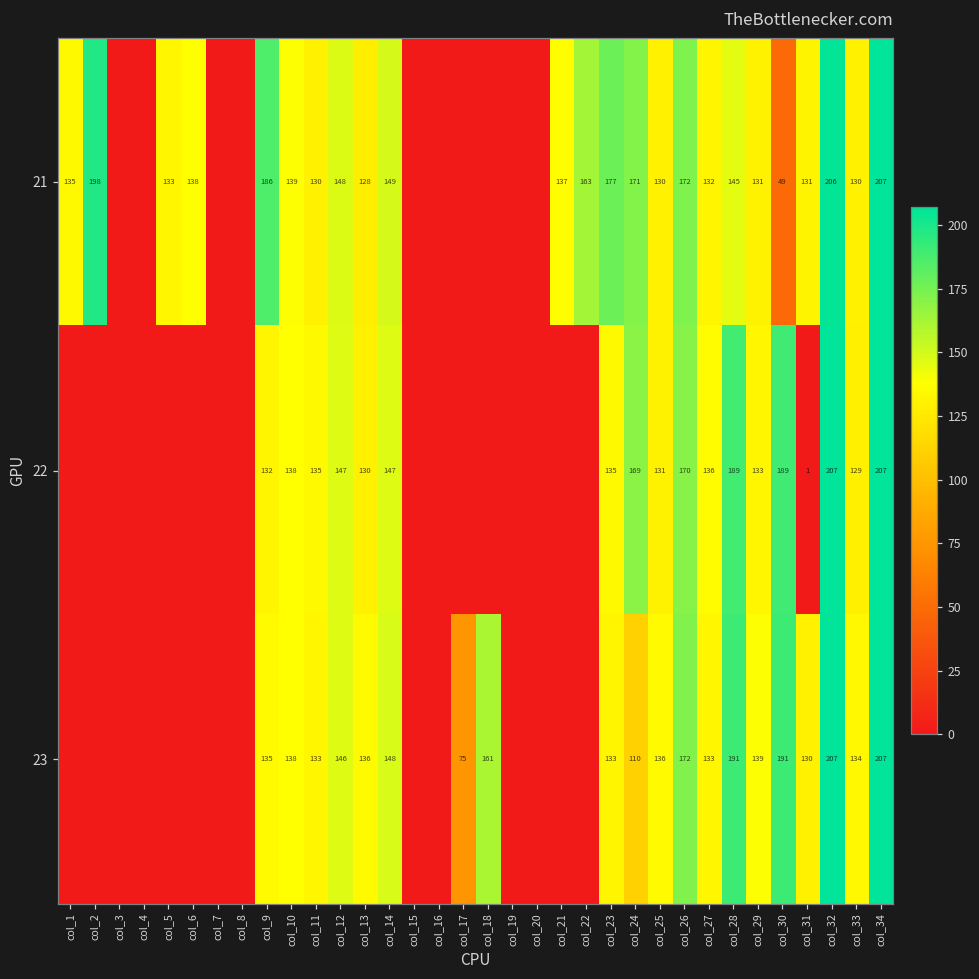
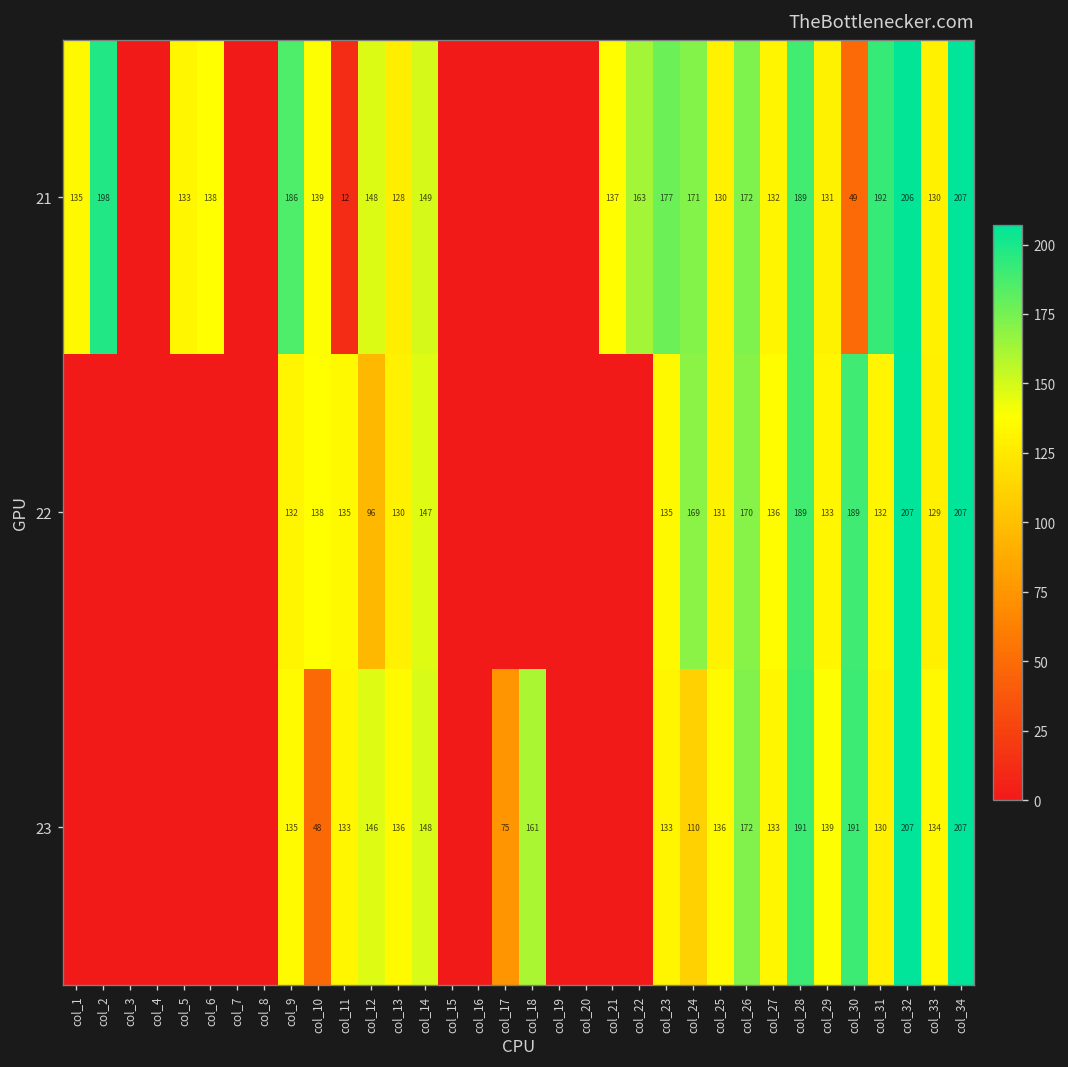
  {
    "21": {
      "col_1": 135,
      "col_2": 198,
      "col_5": 133,
      "col_6": 138,
      "col_9": 186,
      "col_10": 139,
-     "col_11": 130,
+     "col_11": 12,
      "col_12": 148,
      "col_13": 128,
      "col_14": 149,
      "col_21": 137,
      "col_22": 163,
      "col_23": 177,
      "col_24": 171,
      "col_25": 130,
      "col_26": 172,
      "col_27": 132,
-     "col_28": 145,
+     "col_28": 189,
      "col_29": 131,
      "col_30": 49,
-     "col_31": 131,
+     "col_31": 192,
      "col_32": 206,
      "col_33": 130,
      "col_34": 207
    },
    "22": {
      "col_9": 132,
      "col_10": 138,
      "col_11": 135,
-     "col_12": 147,
+     "col_12": 96,
      "col_13": 130,
      "col_14": 147,
      "col_23": 135,
      "col_24": 169,
      "col_25": 131,
      "col_26": 170,
      "col_27": 136,
      "col_28": 189,
      "col_29": 133,
      "col_30": 189,
-     "col_31": 1,
+     "col_31": 132,
      "col_32": 207,
      "col_33": 129,
      "col_34": 207
    },
    "23": {
      "col_9": 135,
-     "col_10": 138,
+     "col_10": 48,
      "col_11": 133,
      "col_12": 146,
      "col_13": 136,
      "col_14": 148,
      "col_17": 75,
      "col_18": 161,
      "col_23": 133,
      "col_24": 110,
      "col_25": 136,
      "col_26": 172,
      "col_27": 133,
      "col_28": 191,
      "col_29": 139,
      "col_30": 191,
      "col_31": 130,
      "col_32": 207,
      "col_33": 134,
      "col_34": 207
    }
  }
